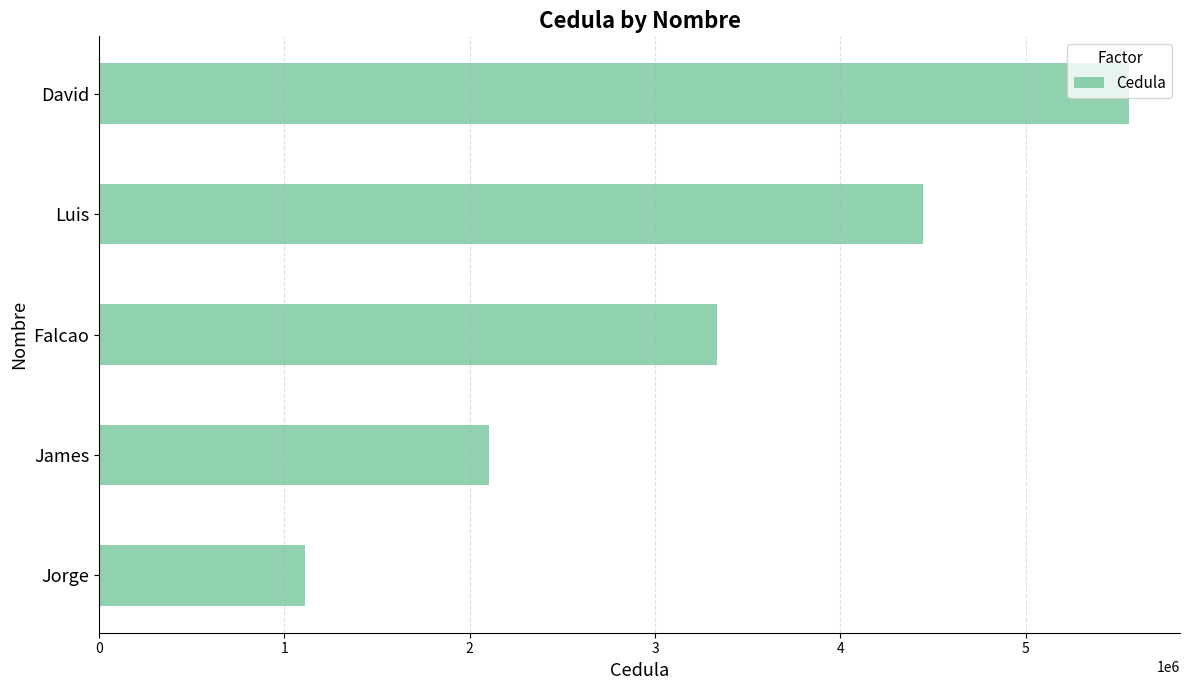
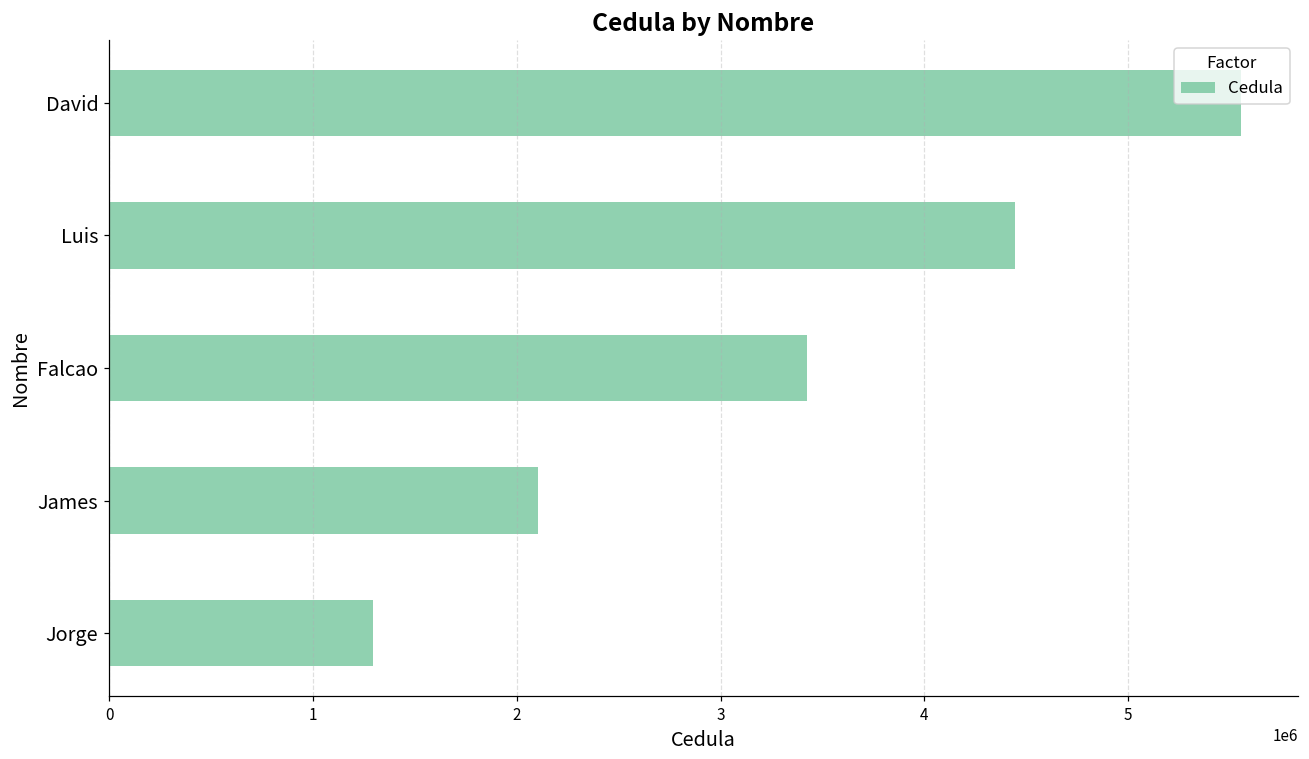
  {
    "Luis": 4440000,
-   "Falcao": 3330000,
+   "Falcao": 3420000,
    "James": 2110000,
-   "Jorge": 1110000
+   "Jorge": 1300000
  }
